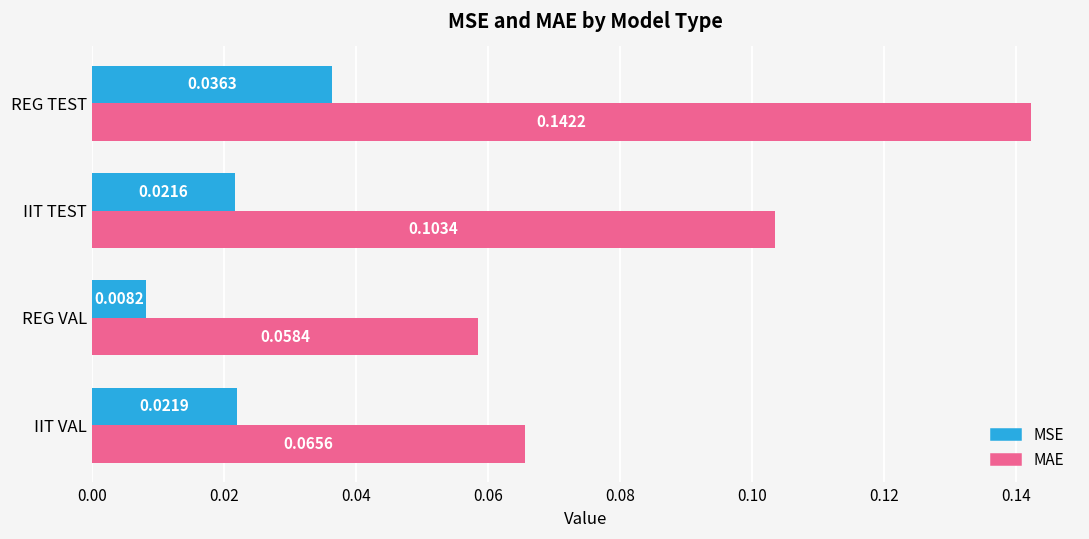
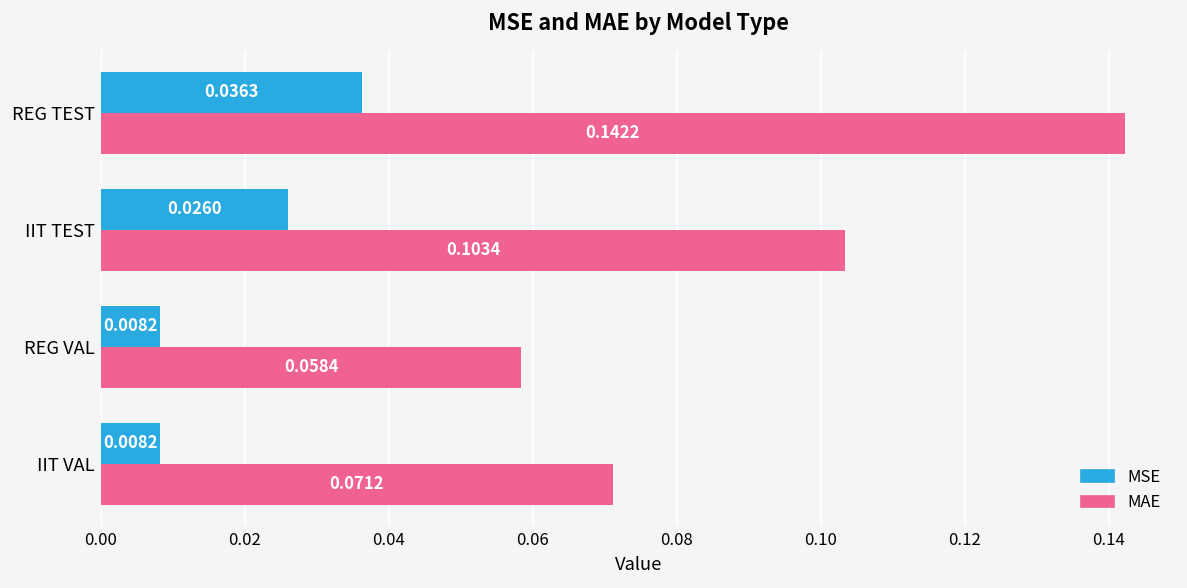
  {
    "MSE": {
      "REG TEST": 0.0363,
-     "IIT TEST": 0.0216,
+     "IIT TEST": 0.0260,
      "REG VAL": 0.0082,
-     "IIT VAL": 0.0219
+     "IIT VAL": 0.0082
    },
    "MAE": {
      "REG TEST": 0.1422,
      "IIT TEST": 0.1034,
      "REG VAL": 0.0584,
-     "IIT VAL": 0.0656
+     "IIT VAL": 0.0712
    }
  }
